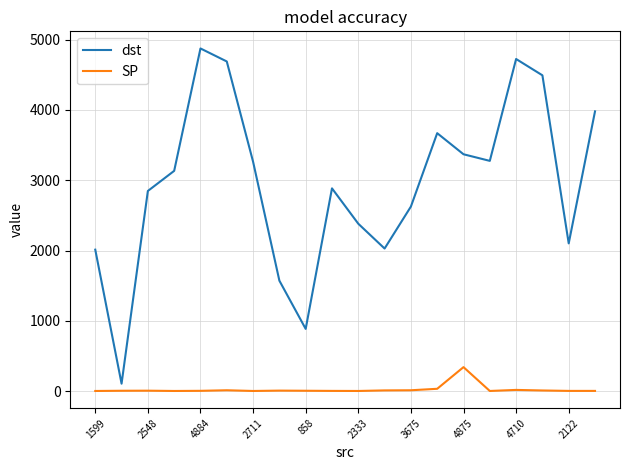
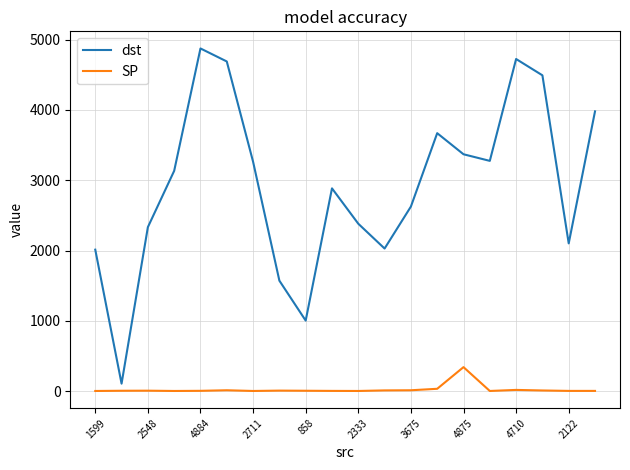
  {
    "dst": {
      "1599": 2000,
-     "2548": 2800,
+     "2548": 2300,
      "4884": 4900,
      "2711": 3300,
-     "858": 900,
+     "858": 1000,
      "2333": 2400,
      "3675": 2600,
      "4875": 3400,
      "4710": 4700,
      "2122": 2100
    },
    "SP": {
      "1599": 0,
      "2548": 0,
      "4884": 0,
      "2711": 0,
      "858": 0,
      "2333": 0,
      "3675": 0,
      "4875": 300,
      "4710": 0,
      "2122": 0
    }
  }
